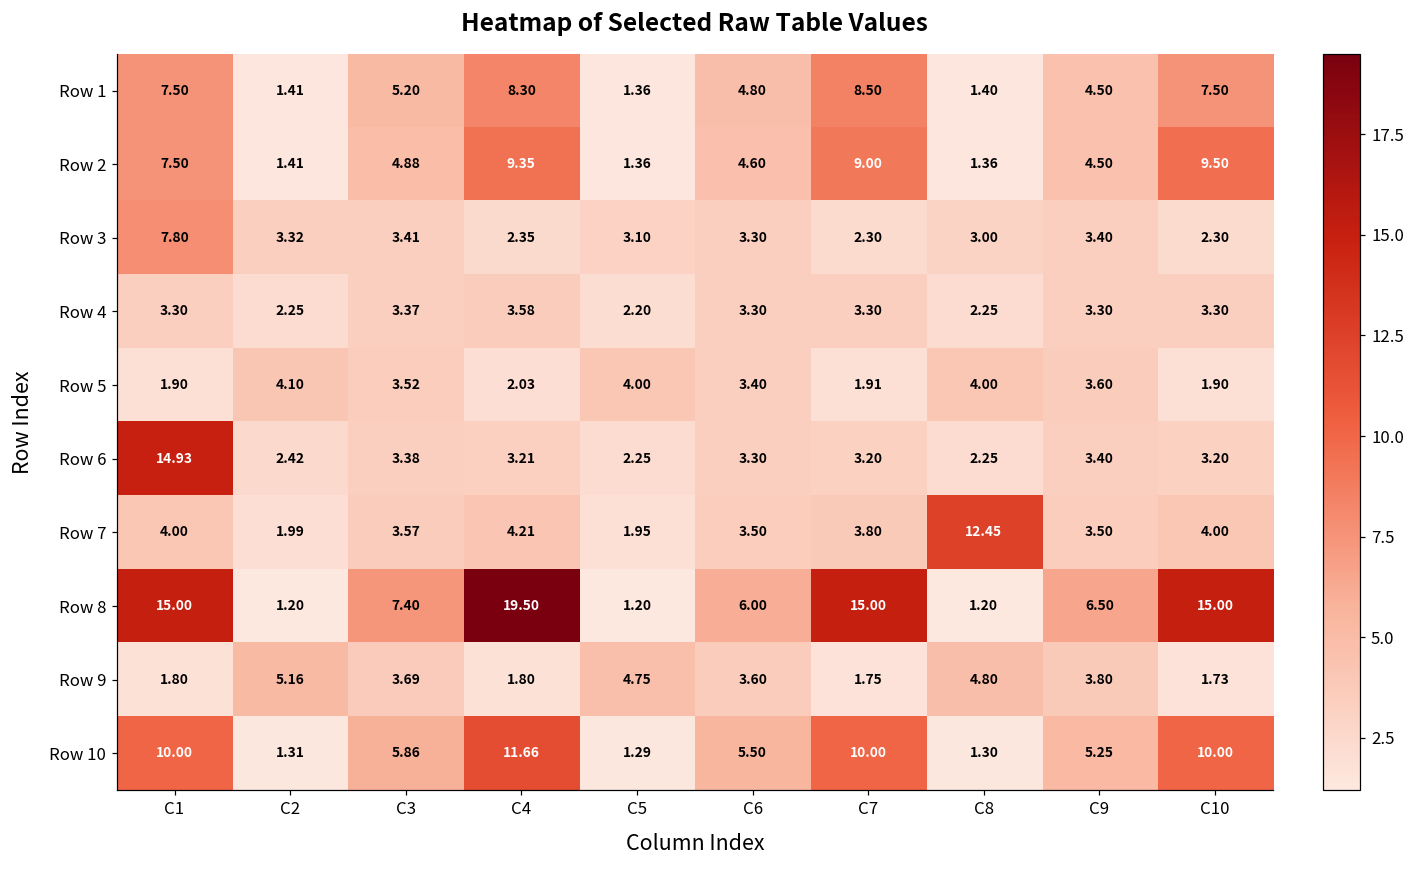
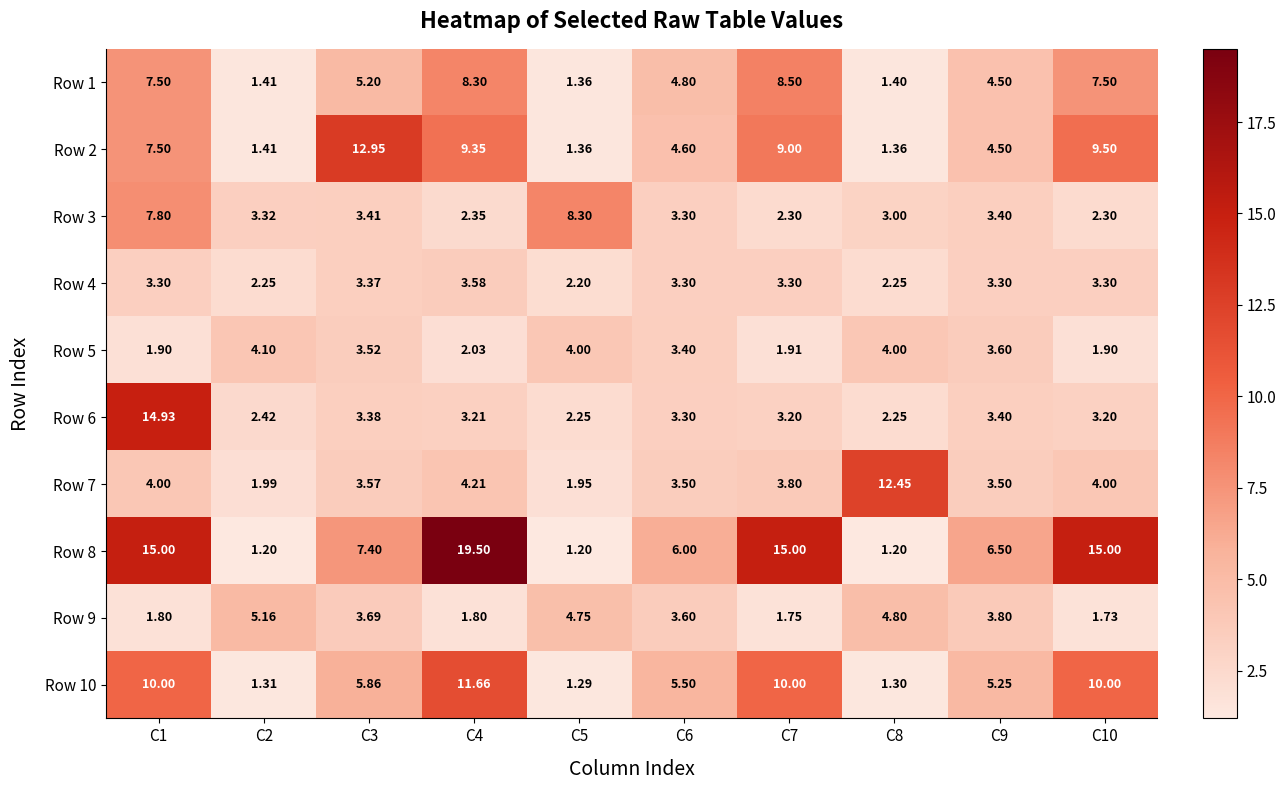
  {
    "Row 1": {
      "C1": 7.50,
      "C2": 1.41,
      "C3": 5.20,
      "C4": 8.30,
      "C5": 1.36,
      "C6": 4.80,
      "C7": 8.50,
      "C8": 1.40,
      "C9": 4.50,
      "C10": 7.50
    },
    "Row 2": {
      "C1": 7.50,
      "C2": 1.41,
-     "C3": 4.88,
+     "C3": 12.95,
      "C4": 9.35,
      "C5": 1.36,
      "C6": 4.60,
      "C7": 9.00,
      "C8": 1.36,
      "C9": 4.50,
      "C10": 9.50
    },
    "Row 3": {
      "C1": 7.80,
      "C2": 3.32,
      "C3": 3.41,
      "C4": 2.35,
-     "C5": 3.10,
+     "C5": 8.30,
      "C6": 3.30,
      "C7": 2.30,
      "C8": 3.00,
      "C9": 3.40,
      "C10": 2.30
    },
    "Row 4": {
      "C1": 3.30,
      "C2": 2.25,
      "C3": 3.37,
      "C4": 3.58,
      "C5": 2.20,
      "C6": 3.30,
      "C7": 3.30,
      "C8": 2.25,
      "C9": 3.30,
      "C10": 3.30
    },
    "Row 5": {
      "C1": 1.90,
      "C2": 4.10,
      "C3": 3.52,
      "C4": 2.03,
      "C5": 4.00,
      "C6": 3.40,
      "C7": 1.91,
      "C8": 4.00,
      "C9": 3.60,
      "C10": 1.90
    },
    "Row 6": {
      "C1": 14.93,
      "C2": 2.42,
      "C3": 3.38,
      "C4": 3.21,
      "C5": 2.25,
      "C6": 3.30,
      "C7": 3.20,
      "C8": 2.25,
      "C9": 3.40,
      "C10": 3.20
    },
    "Row 7": {
      "C1": 4.00,
      "C2": 1.99,
      "C3": 3.57,
      "C4": 4.21,
      "C5": 1.95,
      "C6": 3.50,
      "C7": 3.80,
      "C8": 12.45,
      "C9": 3.50,
      "C10": 4.00
    },
    "Row 8": {
      "C1": 15.00,
      "C2": 1.20,
      "C3": 7.40,
      "C4": 19.50,
      "C5": 1.20,
      "C6": 6.00,
      "C7": 15.00,
      "C8": 1.20,
      "C9": 6.50,
      "C10": 15.00
    },
    "Row 9": {
      "C1": 1.80,
      "C2": 5.16,
      "C3": 3.69,
      "C4": 1.80,
      "C5": 4.75,
      "C6": 3.60,
      "C7": 1.75,
      "C8": 4.80,
      "C9": 3.80,
      "C10": 1.73
    },
    "Row 10": {
      "C1": 10.00,
      "C2": 1.31,
      "C3": 5.86,
      "C4": 11.66,
      "C5": 1.29,
      "C6": 5.50,
      "C7": 10.00,
      "C8": 1.30,
      "C9": 5.25,
      "C10": 10.00
    }
  }
